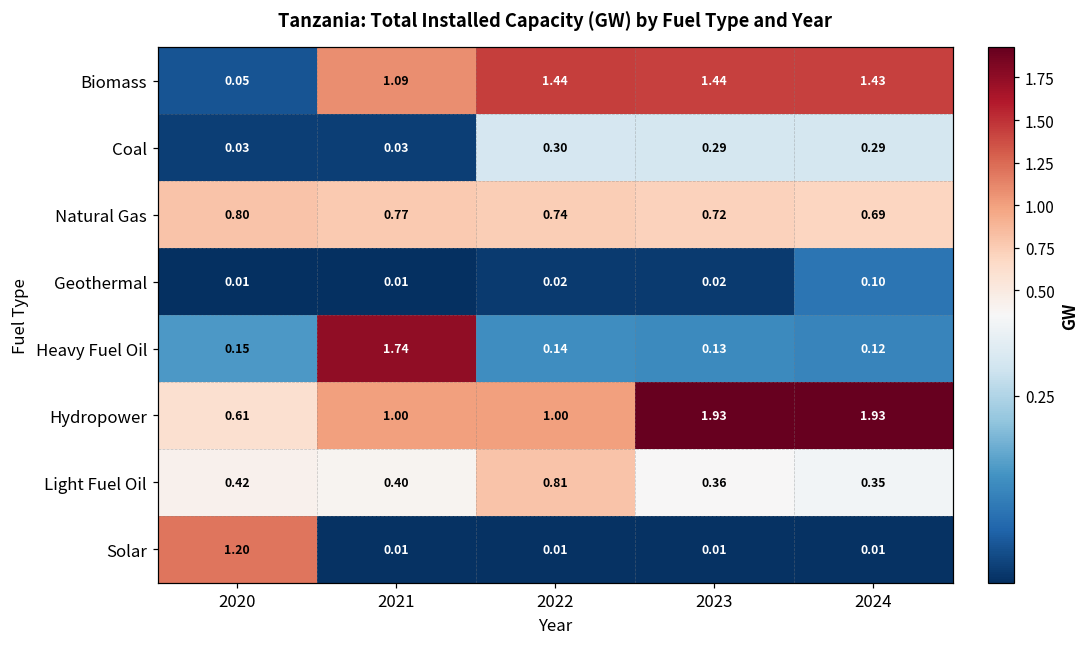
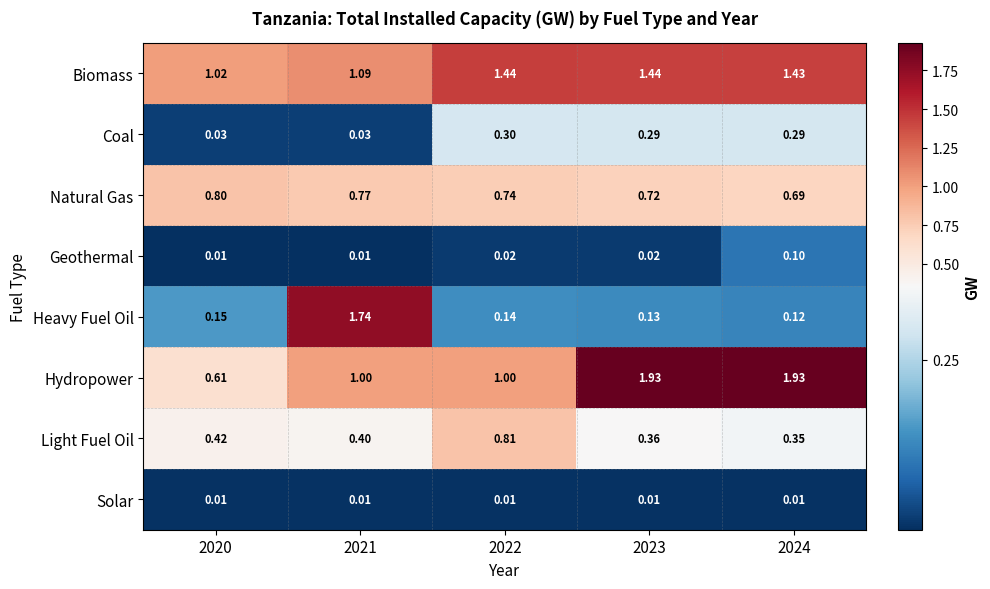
  {
    "Biomass": {
-     "2020": 0.05,
+     "2020": 1.02,
      "2021": 1.09,
      "2022": 1.44,
      "2023": 1.44,
      "2024": 1.43
    },
    "Coal": {
      "2020": 0.03,
      "2021": 0.03,
      "2022": 0.30,
      "2023": 0.29,
      "2024": 0.29
    },
    "Natural Gas": {
      "2020": 0.80,
      "2021": 0.77,
      "2022": 0.74,
      "2023": 0.72,
      "2024": 0.69
    },
    "Geothermal": {
      "2020": 0.01,
      "2021": 0.01,
      "2022": 0.02,
      "2023": 0.02,
      "2024": 0.10
    },
    "Heavy Fuel Oil": {
      "2020": 0.15,
      "2021": 1.74,
      "2022": 0.14,
      "2023": 0.13,
      "2024": 0.12
    },
    "Hydropower": {
      "2020": 0.61,
      "2021": 1.00,
      "2022": 1.00,
      "2023": 1.93,
      "2024": 1.93
    },
    "Light Fuel Oil": {
      "2020": 0.42,
      "2021": 0.40,
      "2022": 0.81,
      "2023": 0.36,
      "2024": 0.35
    },
    "Solar": {
-     "2020": 1.20,
+     "2020": 0.01,
      "2021": 0.01,
      "2022": 0.01,
      "2023": 0.01,
      "2024": 0.01
    }
  }
